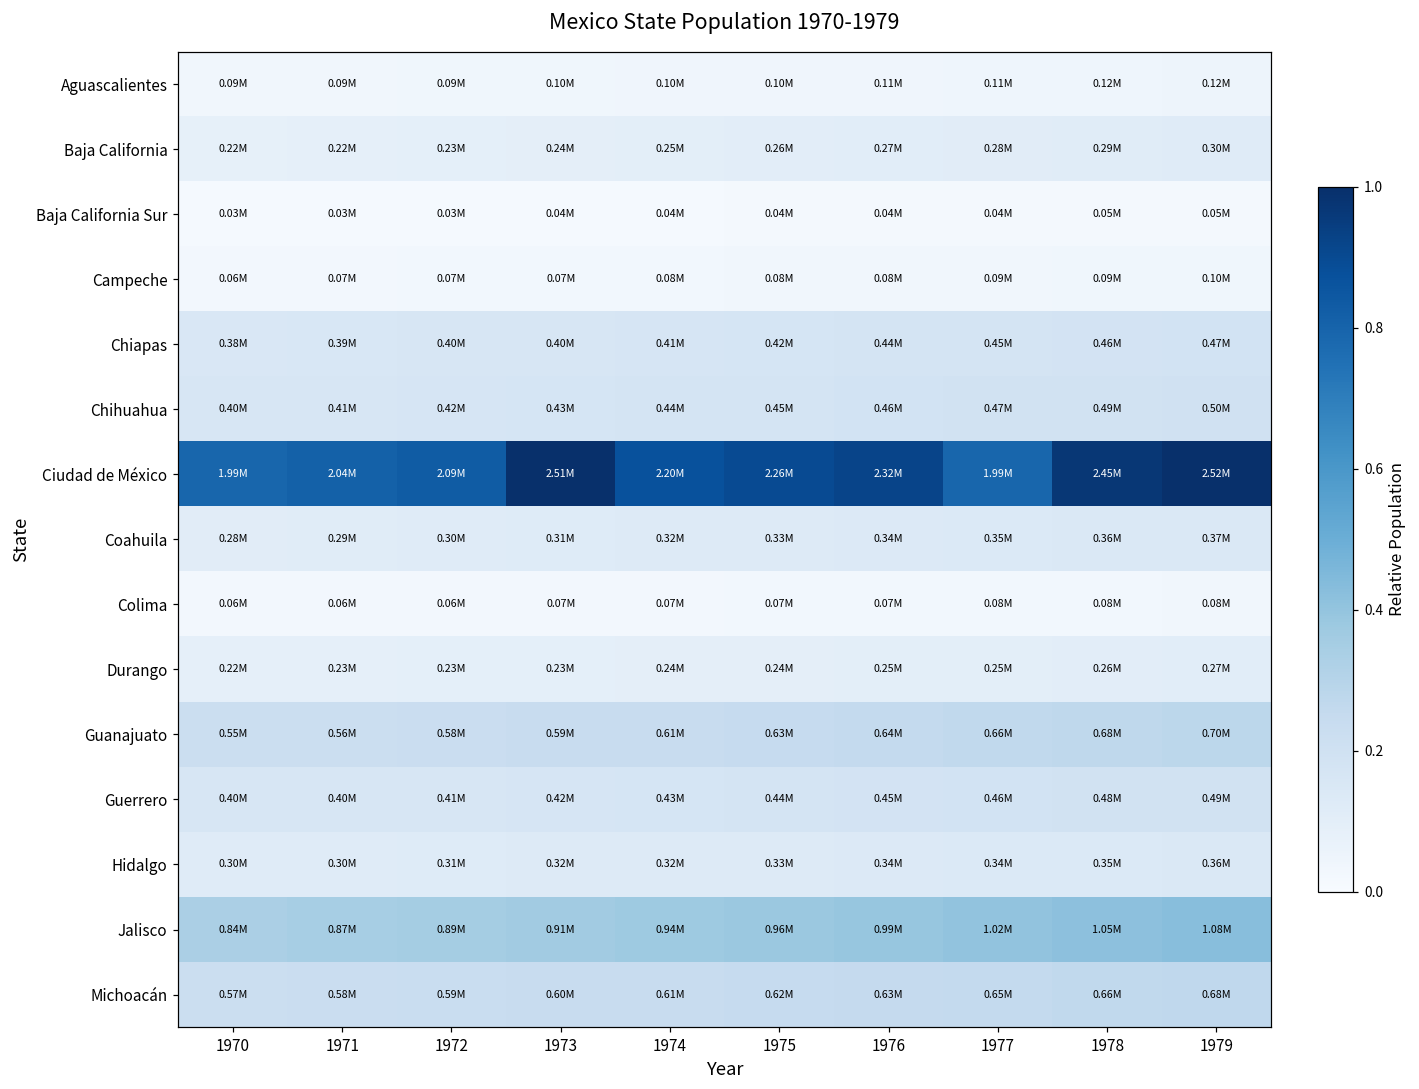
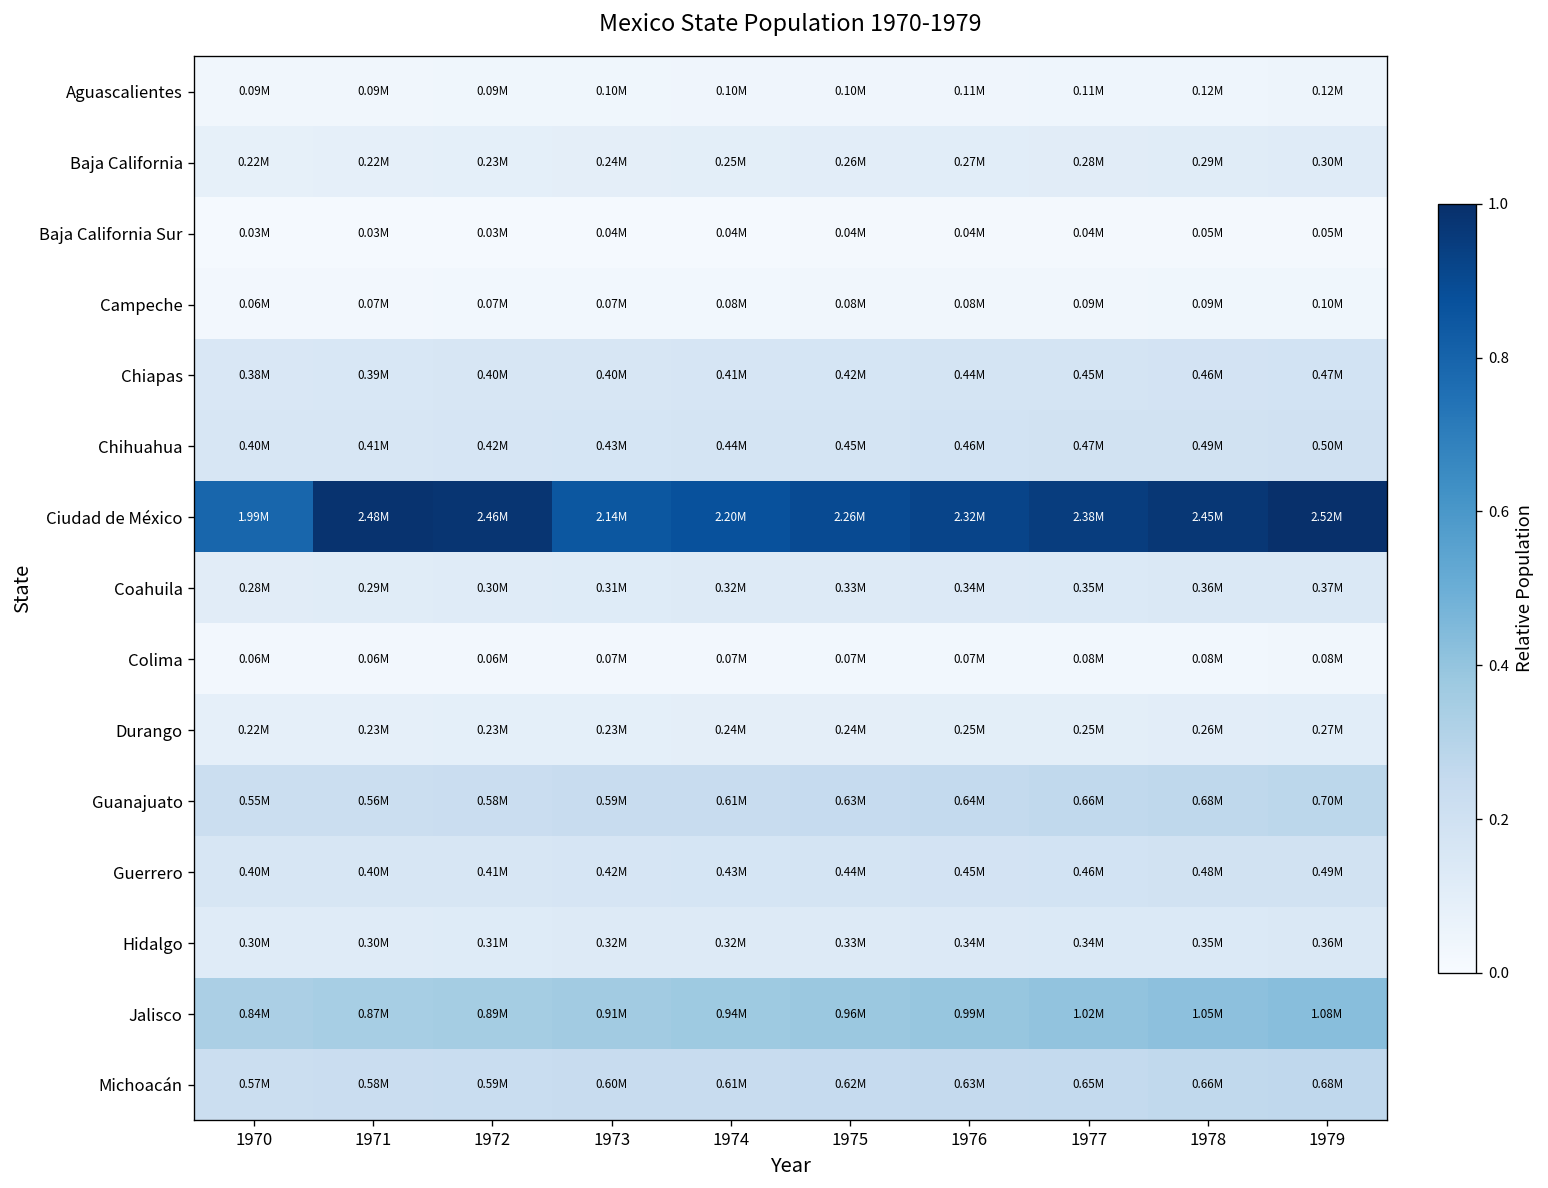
  {
    "Aguascalientes": {
      "1970": "0.09M",
      "1971": "0.09M",
      "1972": "0.09M",
      "1973": "0.10M",
      "1974": "0.10M",
      "1975": "0.10M",
      "1976": "0.11M",
      "1977": "0.11M",
      "1978": "0.12M",
      "1979": "0.12M"
    },
    "Baja California": {
      "1970": "0.22M",
      "1971": "0.22M",
      "1972": "0.23M",
      "1973": "0.24M",
      "1974": "0.25M",
      "1975": "0.26M",
      "1976": "0.27M",
      "1977": "0.28M",
      "1978": "0.29M",
      "1979": "0.30M"
    },
    "Baja California Sur": {
      "1970": "0.03M",
      "1971": "0.03M",
      "1972": "0.03M",
      "1973": "0.04M",
      "1974": "0.04M",
      "1975": "0.04M",
      "1976": "0.04M",
      "1977": "0.04M",
      "1978": "0.05M",
      "1979": "0.05M"
    },
    "Campeche": {
      "1970": "0.06M",
      "1971": "0.07M",
      "1972": "0.07M",
      "1973": "0.07M",
      "1974": "0.08M",
      "1975": "0.08M",
      "1976": "0.08M",
      "1977": "0.09M",
      "1978": "0.09M",
      "1979": "0.10M"
    },
    "Chiapas": {
      "1970": "0.38M",
      "1971": "0.39M",
      "1972": "0.40M",
      "1973": "0.40M",
      "1974": "0.41M",
      "1975": "0.42M",
      "1976": "0.44M",
      "1977": "0.45M",
      "1978": "0.46M",
      "1979": "0.47M"
    },
    "Chihuahua": {
      "1970": "0.40M",
      "1971": "0.41M",
      "1972": "0.42M",
      "1973": "0.43M",
      "1974": "0.44M",
      "1975": "0.45M",
      "1976": "0.46M",
      "1977": "0.47M",
      "1978": "0.49M",
      "1979": "0.50M"
    },
    "Ciudad de México": {
      "1970": "1.99M",
-     "1971": "2.04M",
-     "1972": "2.09M",
-     "1973": "2.51M",
+     "1971": "2.48M",
+     "1972": "2.46M",
+     "1973": "2.14M",
      "1974": "2.20M",
      "1975": "2.26M",
      "1976": "2.32M",
-     "1977": "1.99M",
+     "1977": "2.38M",
      "1978": "2.45M",
      "1979": "2.52M"
    },
    "Coahuila": {
      "1970": "0.28M",
      "1971": "0.29M",
      "1972": "0.30M",
      "1973": "0.31M",
      "1974": "0.32M",
      "1975": "0.33M",
      "1976": "0.34M",
      "1977": "0.35M",
      "1978": "0.36M",
      "1979": "0.37M"
    },
    "Colima": {
      "1970": "0.06M",
      "1971": "0.06M",
      "1972": "0.06M",
      "1973": "0.07M",
      "1974": "0.07M",
      "1975": "0.07M",
      "1976": "0.07M",
      "1977": "0.08M",
      "1978": "0.08M",
      "1979": "0.08M"
    },
    "Durango": {
      "1970": "0.22M",
      "1971": "0.23M",
      "1972": "0.23M",
      "1973": "0.23M",
      "1974": "0.24M",
      "1975": "0.24M",
      "1976": "0.25M",
      "1977": "0.25M",
      "1978": "0.26M",
      "1979": "0.27M"
    },
    "Guanajuato": {
      "1970": "0.55M",
      "1971": "0.56M",
      "1972": "0.58M",
      "1973": "0.59M",
      "1974": "0.61M",
      "1975": "0.63M",
      "1976": "0.64M",
      "1977": "0.66M",
      "1978": "0.68M",
      "1979": "0.70M"
    },
    "Guerrero": {
      "1970": "0.40M",
      "1971": "0.40M",
      "1972": "0.41M",
      "1973": "0.42M",
      "1974": "0.43M",
      "1975": "0.44M",
      "1976": "0.45M",
      "1977": "0.46M",
      "1978": "0.48M",
      "1979": "0.49M"
    },
    "Hidalgo": {
      "1970": "0.30M",
      "1971": "0.30M",
      "1972": "0.31M",
      "1973": "0.32M",
      "1974": "0.32M",
      "1975": "0.33M",
      "1976": "0.34M",
      "1977": "0.34M",
      "1978": "0.35M",
      "1979": "0.36M"
    },
    "Jalisco": {
      "1970": "0.84M",
      "1971": "0.87M",
      "1972": "0.89M",
      "1973": "0.91M",
      "1974": "0.94M",
      "1975": "0.96M",
      "1976": "0.99M",
      "1977": "1.02M",
      "1978": "1.05M",
      "1979": "1.08M"
    },
    "Michoacán": {
      "1970": "0.57M",
      "1971": "0.58M",
      "1972": "0.59M",
      "1973": "0.60M",
      "1974": "0.61M",
      "1975": "0.62M",
      "1976": "0.63M",
      "1977": "0.65M",
      "1978": "0.66M",
      "1979": "0.68M"
    }
  }
